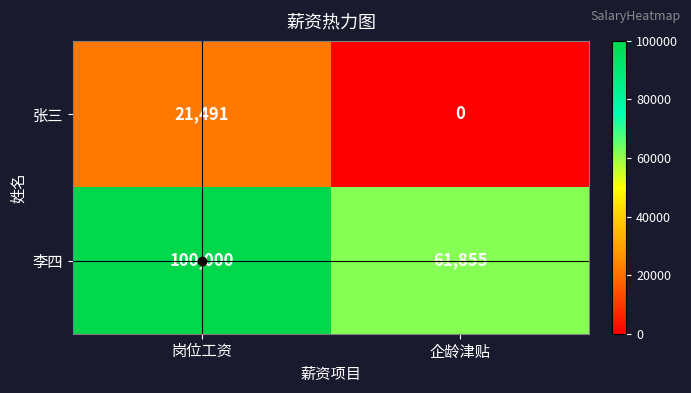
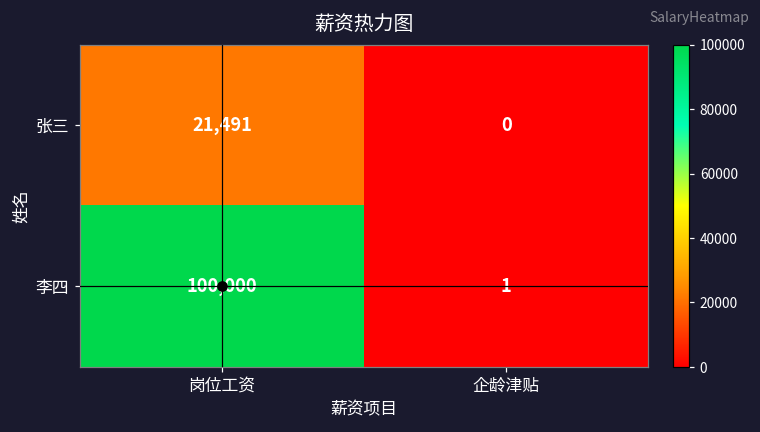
  {
    "张三": {
      "岗位工资": "21,491",
      "企龄津贴": "0"
    },
    "李四": {
-     "企龄津贴": "61,855"
+     "企龄津贴": "1"
    }
  }
